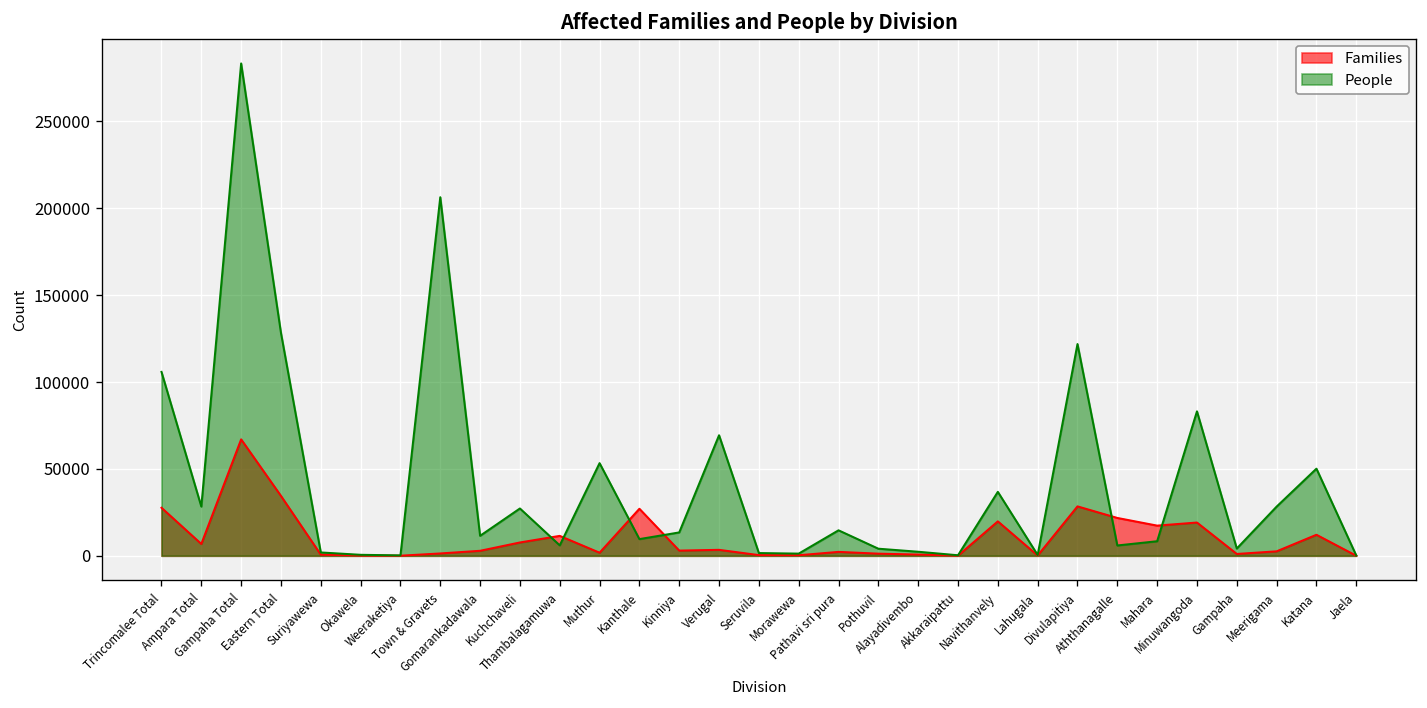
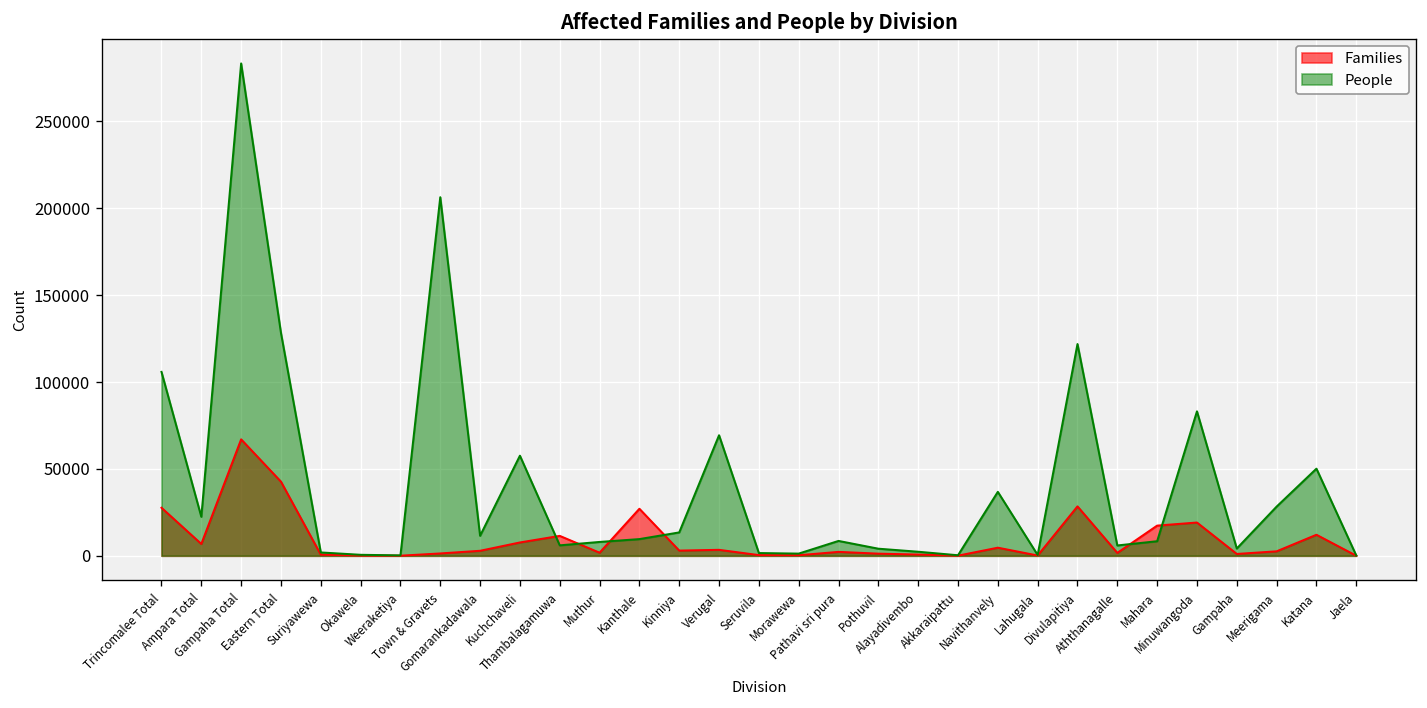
  {
    "Families": {
      "Trincomalee Total": 28000,
      "Ampara Total": 7000,
      "Gampaha Total": 67000,
-     "Eastern Total": 34000,
+     "Eastern Total": 43000,
      "Town & Gravets": 1000,
      "Gomarankadawala": 3000,
      "Kuchchaveli": 8000,
      "Thambalagamuwa": 11000,
      "Muthur": 2000,
      "Kanthale": 27000,
      "Kinniya": 3000,
      "Verugal": 3000,
      "Pathavi sri pura": 2000,
      "Pothuvil": 1000,
-     "Navithanvely": 20000,
+     "Navithanvely": 5000,
      "Divulapitiya": 28000,
-     "Aththanagalle": 22000,
+     "Aththanagalle": 2000,
      "Mahara": 17000,
      "Minuwangoda": 19000,
      "Gampaha": 1000,
      "Meerigama": 3000,
      "Katana": 12000
    },
    "People": {
      "Trincomalee Total": 106000,
-     "Ampara Total": 28000,
+     "Ampara Total": 22000,
      "Gampaha Total": 283000,
      "Eastern Total": 128000,
      "Town & Gravets": 206000,
      "Gomarankadawala": 12000,
-     "Kuchchaveli": 27000,
+     "Kuchchaveli": 58000,
      "Thambalagamuwa": 6000,
-     "Muthur": 53000,
+     "Muthur": 8000,
      "Kanthale": 10000,
      "Kinniya": 13000,
      "Verugal": 69000,
-     "Pathavi sri pura": 15000,
+     "Pathavi sri pura": 9000,
      "Pothuvil": 4000,
      "Navithanvely": 37000,
      "Divulapitiya": 122000,
      "Aththanagalle": 6000,
      "Mahara": 8000,
      "Minuwangoda": 83000,
      "Gampaha": 4000,
      "Meerigama": 28000,
      "Katana": 50000
    }
  }
